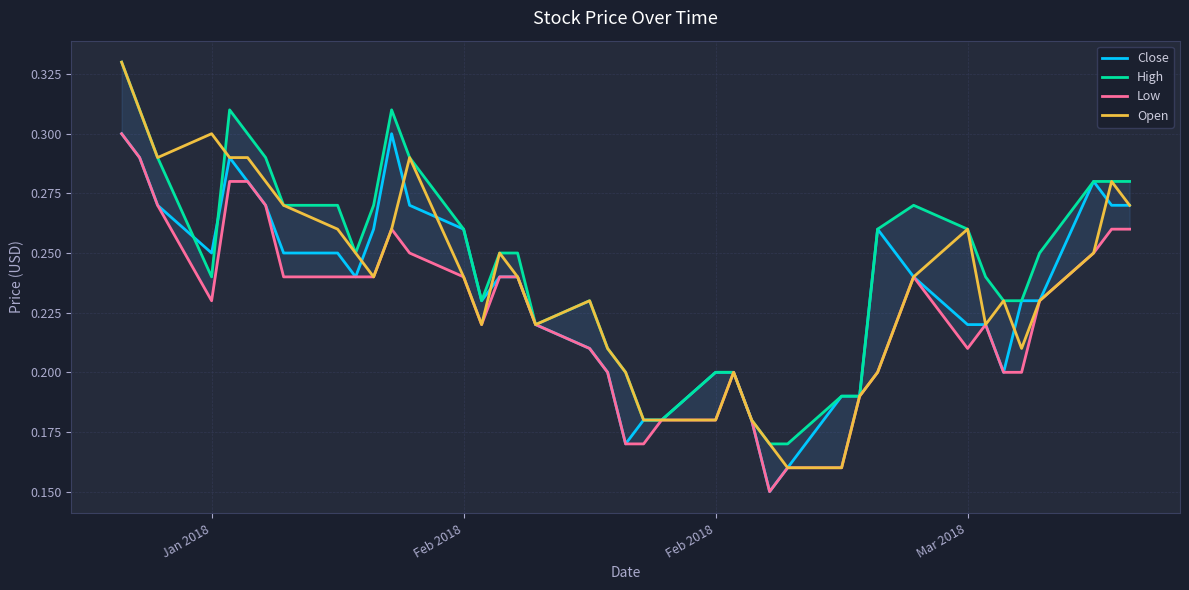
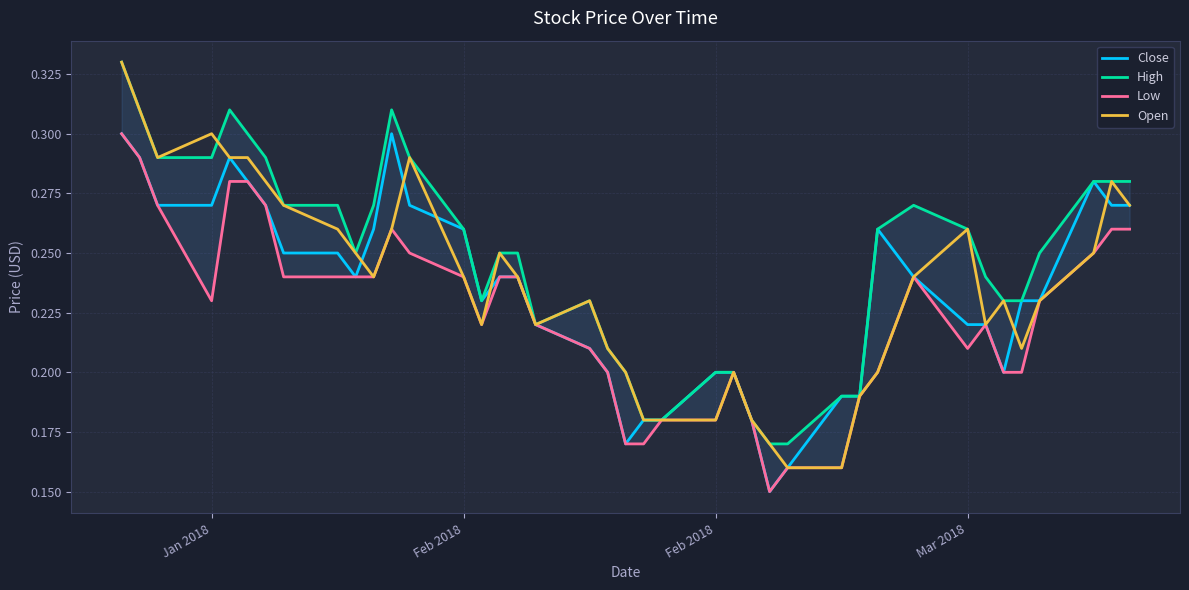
  {
    "Close": {
-     "Jan 2018": 0.25,
+     "Jan 2018": 0.27,
      "Mar 2018": 0.22
    },
    "High": {
-     "Jan 2018": 0.24
+     "Jan 2018": 0.29
    },
    "Low": {
      "Jan 2018": 0.23,
      "Mar 2018": 0.21
    },
    "Open": {
      "Jan 2018": 0.30
    }
  }
